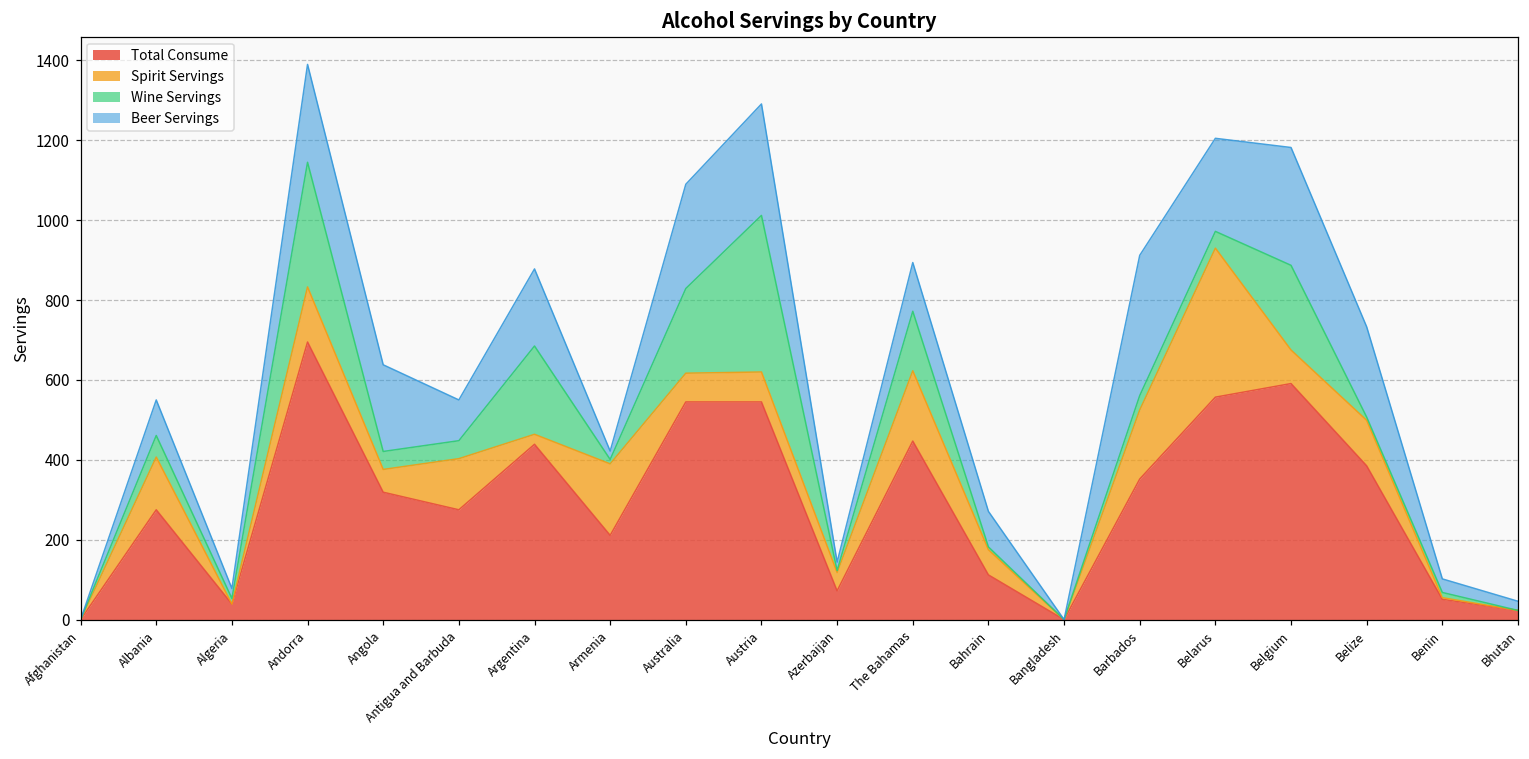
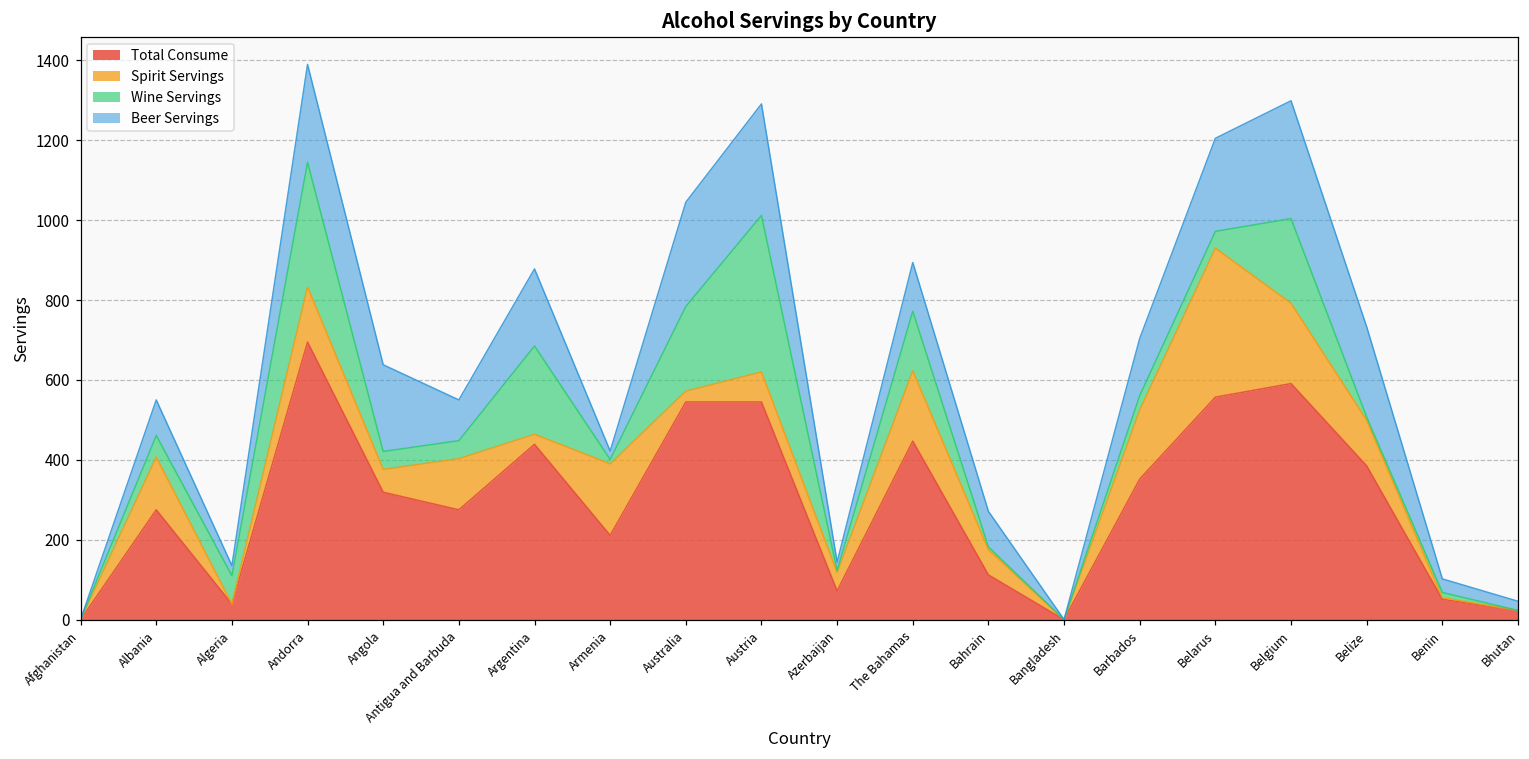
  {
    "Total Consume": {
      "Albania": 280,
      "Andorra": 700,
      "Angola": 320,
      "Antigua and Barbuda": 280,
      "Argentina": 440,
      "Armenia": 210,
      "Australia": 550,
      "Austria": 550,
      "Azerbaijan": 70,
      "The Bahamas": 450,
      "Bahrain": 110,
      "Barbados": 350,
      "Belarus": 560,
      "Belgium": 590,
      "Belize": 390
    },
    "Spirit Servings": {
      "Albania": 130,
      "Andorra": 140,
      "Angola": 60,
      "Antigua and Barbuda": 130,
      "Argentina": 30,
      "Armenia": 180,
-     "Australia": 70,
+     "Australia": 30,
      "Austria": 80,
      "The Bahamas": 180,
      "Bahrain": 60,
      "Barbados": 170,
      "Belarus": 370,
-     "Belgium": 80,
+     "Belgium": 200,
      "Belize": 110
    },
    "Wine Servings": {
      "Albania": 50,
-     "Algeria": 10,
+     "Algeria": 70,
      "Andorra": 310,
      "Angola": 50,
      "Antigua and Barbuda": 50,
      "Argentina": 220,
      "Armenia": 10,
      "Australia": 210,
      "Austria": 390,
      "The Bahamas": 150,
      "Bahrain": 10,
      "Barbados": 40,
      "Belarus": 40,
      "Belgium": 210,
      "Belize": 10,
      "Benin": 10
    },
    "Beer Servings": {
      "Albania": 90,
      "Algeria": 30,
      "Andorra": 250,
      "Angola": 220,
      "Antigua and Barbuda": 100,
      "Argentina": 190,
      "Armenia": 20,
      "Australia": 260,
      "Austria": 280,
      "Azerbaijan": 20,
      "The Bahamas": 120,
      "Bahrain": 90,
-     "Barbados": 350,
+     "Barbados": 140,
      "Belarus": 230,
      "Belgium": 300,
      "Belize": 230,
      "Benin": 30,
      "Bhutan": 20
    }
  }
